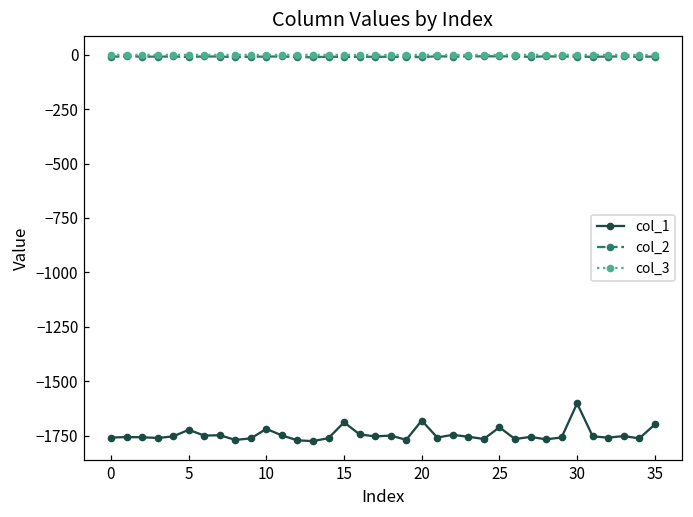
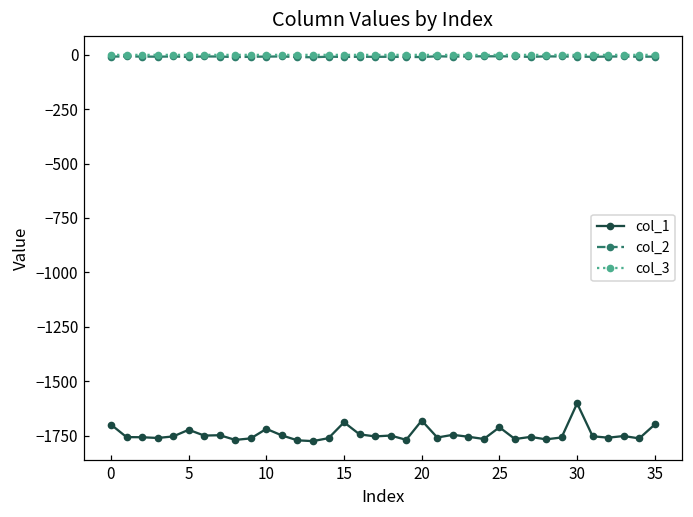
  {
    "col_1": {
-     "0": -1760,
+     "0": -1700,
      "5": -1720,
      "10": -1720,
      "15": -1690,
      "20": -1680,
      "25": -1710,
      "30": -1600,
      "35": -1700
    }
  }
